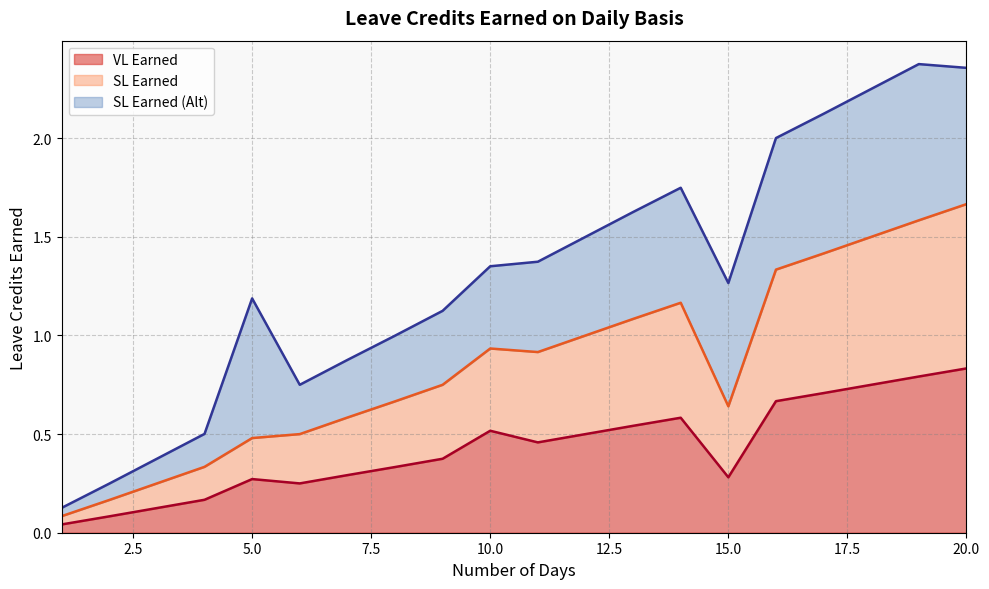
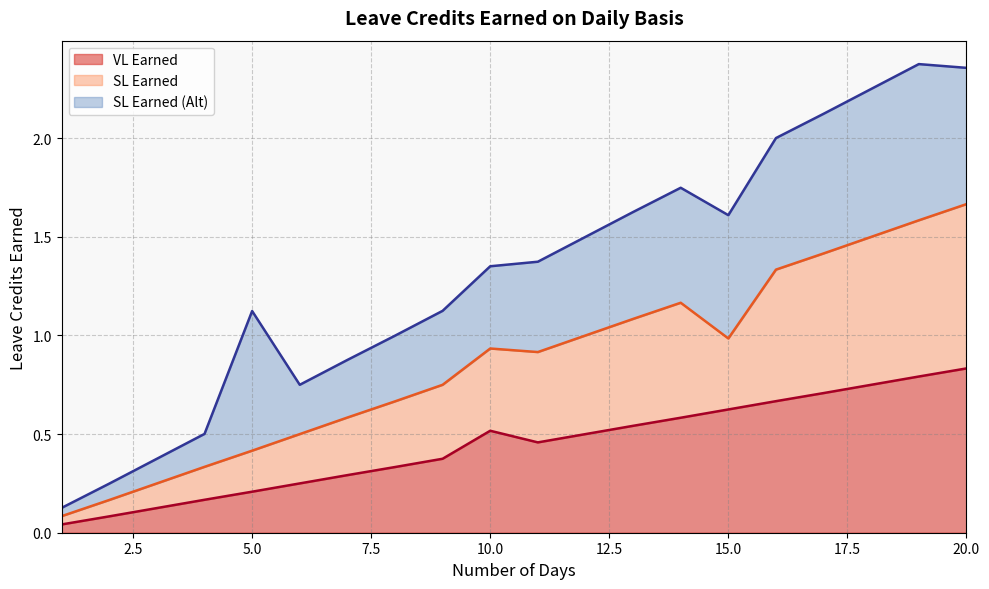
  {
    "VL Earned": {
-     "5.0": 0.27,
+     "5.0": 0.21,
      "10.0": 0.52,
-     "15.0": 0.28,
+     "15.0": 0.63,
      "20.0": 0.83
    },
    "SL Earned": {
      "5.0": 0.21,
      "10.0": 0.42,
      "15.0": 0.36,
      "20.0": 0.83
    },
    "SL Earned (Alt)": {
      "5.0": 0.71,
      "10.0": 0.42,
      "15.0": 0.63,
      "20.0": 0.69
    }
  }
